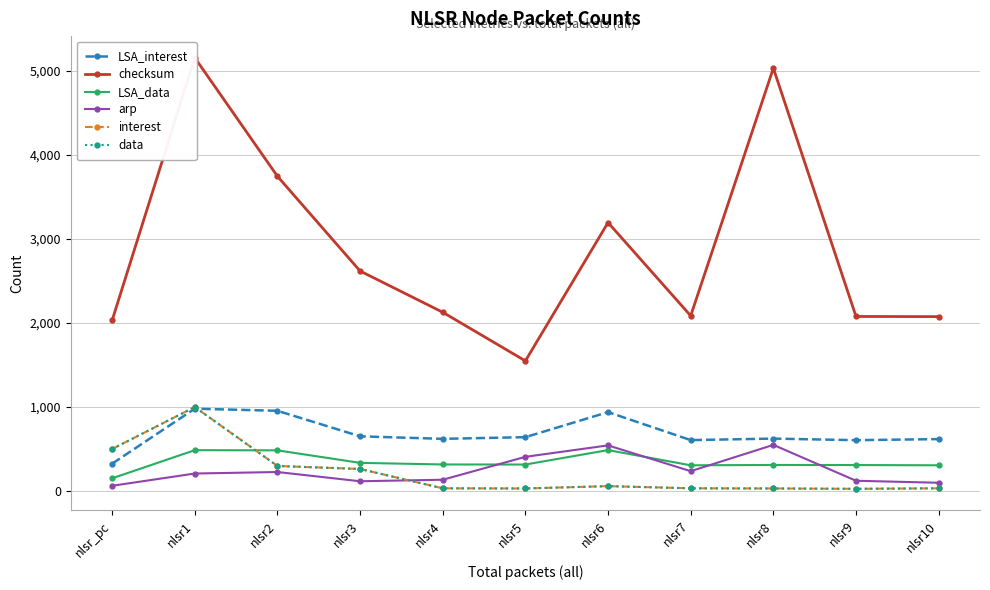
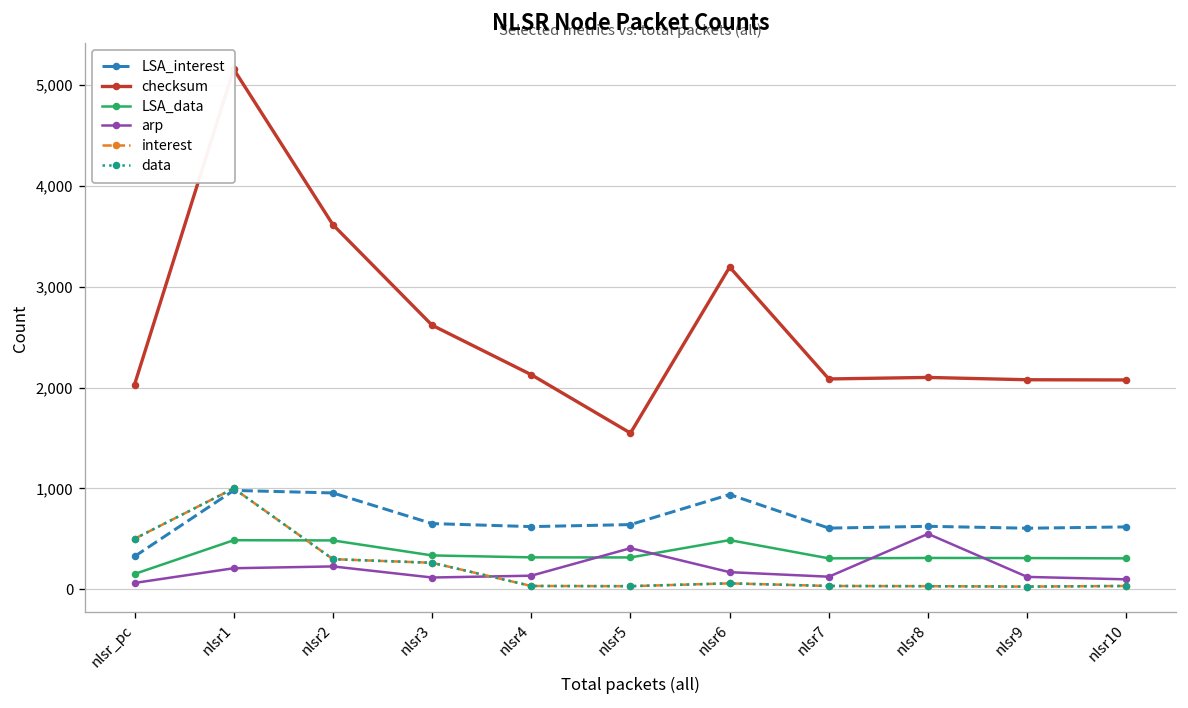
  {
    "LSA_interest": {
      "nlsr_pc": "300",
      "nlsr2": "1,000",
      "nlsr3": "700",
      "nlsr4": "600",
      "nlsr5": "600",
      "nlsr6": "900",
      "nlsr7": "600",
      "nlsr8": "600",
      "nlsr9": "600",
      "nlsr10": "600"
    },
    "checksum": {
      "nlsr_pc": "2,000",
-     "nlsr2": "3,700",
+     "nlsr2": "3,600",
      "nlsr3": "2,600",
      "nlsr4": "2,100",
      "nlsr5": "1,500",
      "nlsr6": "3,200",
      "nlsr7": "2,100",
-     "nlsr8": "5,000",
+     "nlsr8": "2,100",
      "nlsr9": "2,100",
      "nlsr10": "2,100"
    },
    "arp": {
      "nlsr_pc": "100",
      "nlsr1": "200",
      "nlsr2": "200",
      "nlsr3": "100",
      "nlsr4": "100",
      "nlsr5": "400",
-     "nlsr6": "500",
-     "nlsr7": "200",
+     "nlsr6": "200",
+     "nlsr7": "100",
      "nlsr8": "500",
      "nlsr9": "100",
      "nlsr10": "100"
    }
  }
